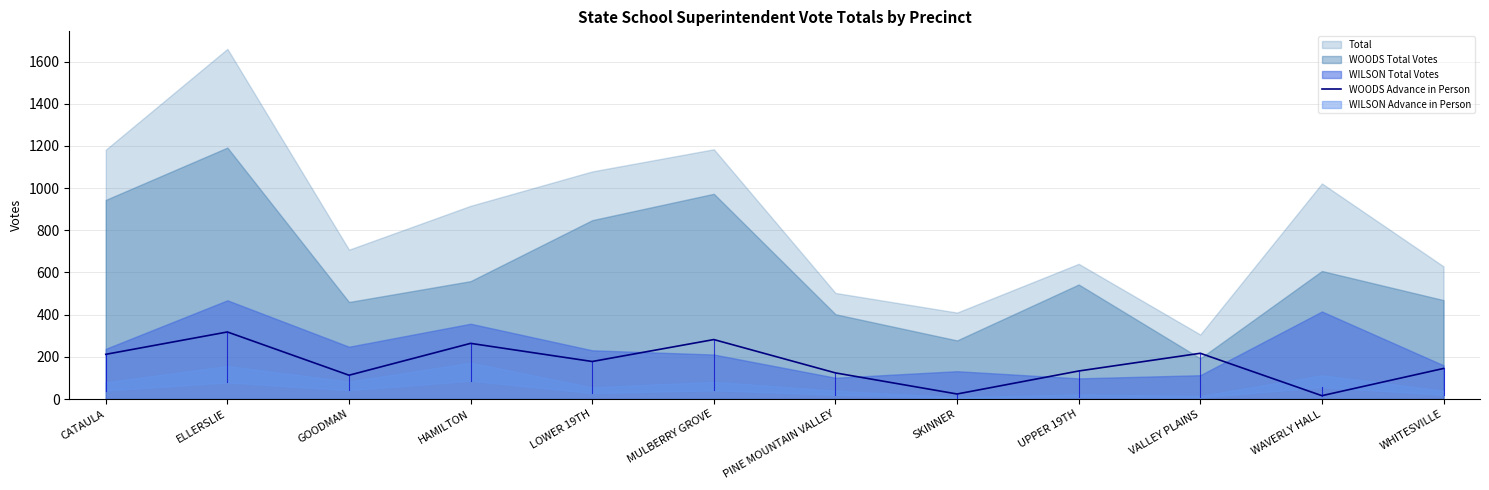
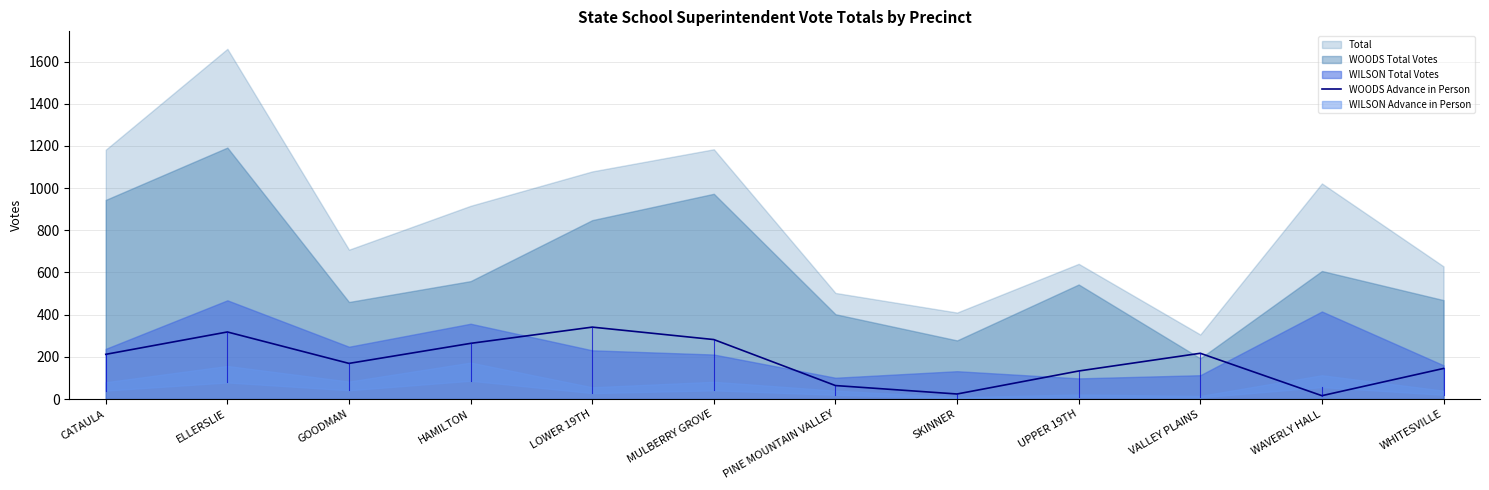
  {
    "WOODS Advance in Person": {
-     "GOODMAN": 110,
-     "LOWER 19TH": 180,
-     "PINE MOUNTAIN VALLEY": 120
+     "GOODMAN": 170,
+     "LOWER 19TH": 340,
+     "PINE MOUNTAIN VALLEY": 60
    }
  }
